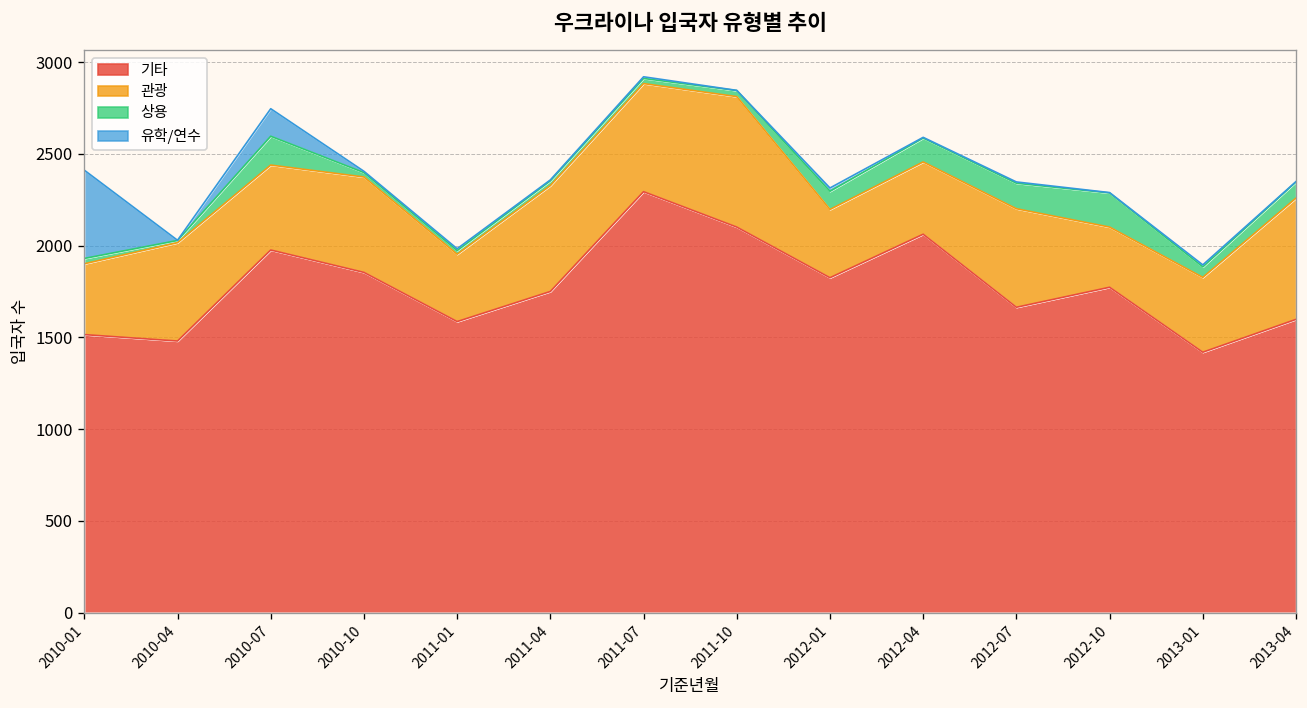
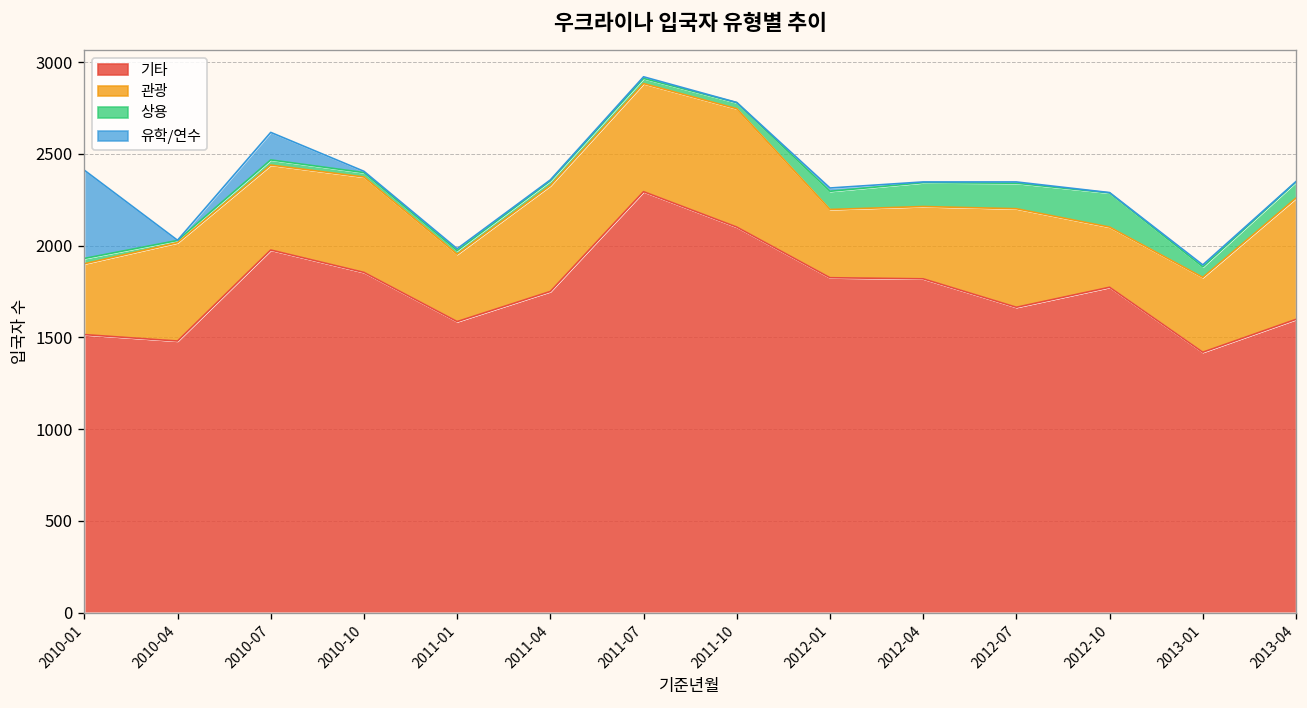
  {
    "기타": {
      "2010-01": 1520,
      "2010-04": 1480,
      "2010-07": 1980,
      "2010-10": 1850,
      "2011-01": 1590,
      "2011-04": 1750,
      "2011-07": 2290,
      "2011-10": 2100,
      "2012-01": 1830,
-     "2012-04": 2060,
+     "2012-04": 1820,
      "2012-07": 1660,
      "2012-10": 1770,
      "2013-01": 1420,
      "2013-04": 1600
    },
    "관광": {
      "2010-01": 390,
      "2010-07": 460,
      "2010-10": 520,
      "2011-01": 370,
      "2011-04": 580,
      "2011-07": 590,
-     "2011-10": 710,
+     "2011-10": 650,
      "2012-01": 370,
      "2012-04": 390,
      "2012-07": 540,
      "2012-10": 330,
      "2013-01": 410,
      "2013-04": 660
    },
    "상용": {
      "2010-01": 30,
-     "2010-07": 160,
+     "2010-07": 30,
      "2012-01": 100
    },
    "유학/연수": {
      "2010-01": 480,
      "2010-07": 150,
      "2012-01": 20
    }
  }
